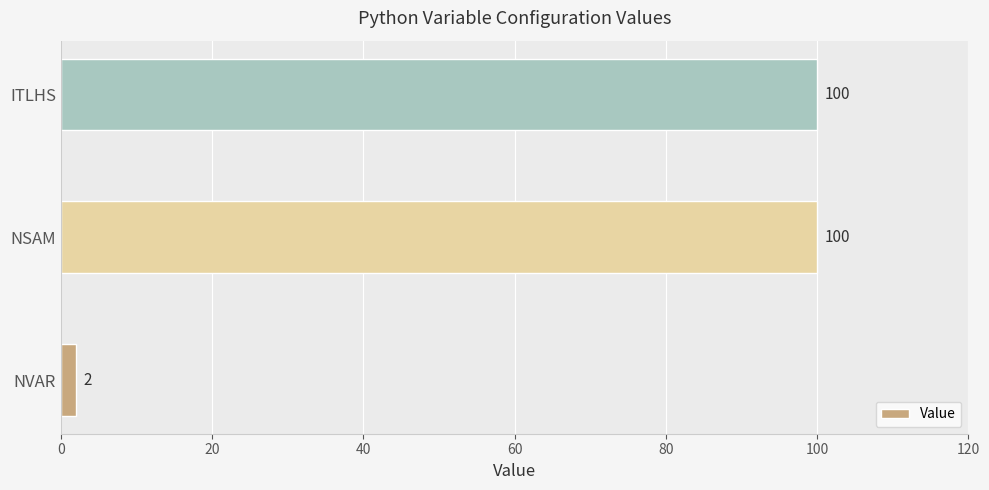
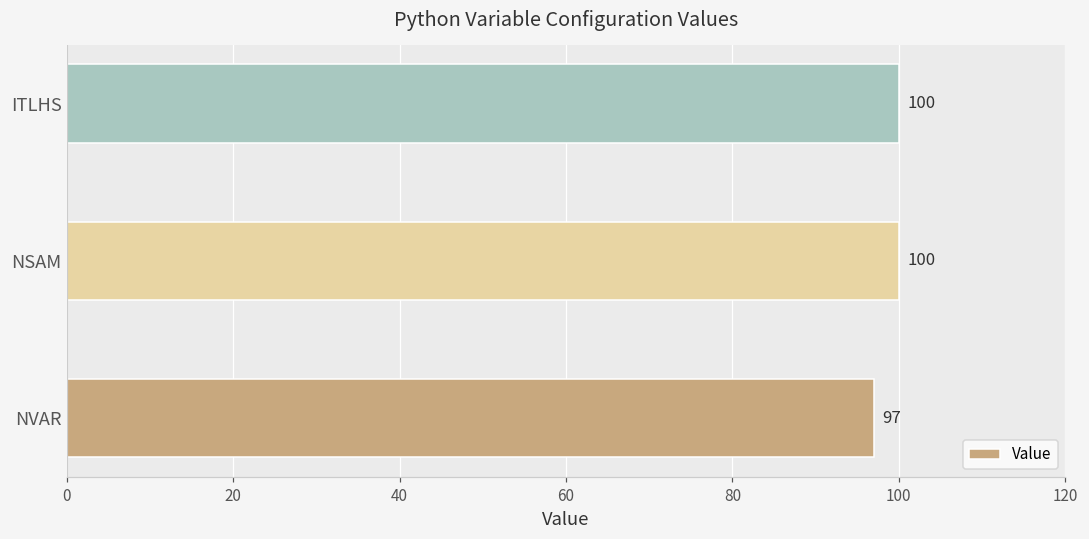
  {
    "ITLHS": 100,
    "NSAM": 100,
-   "NVAR": 2
+   "NVAR": 97
  }
